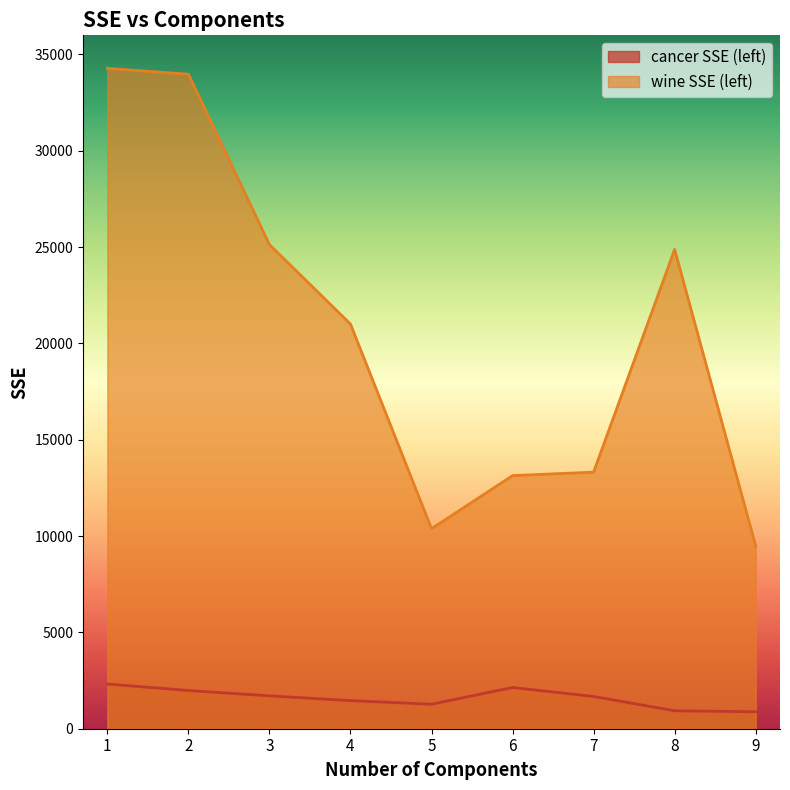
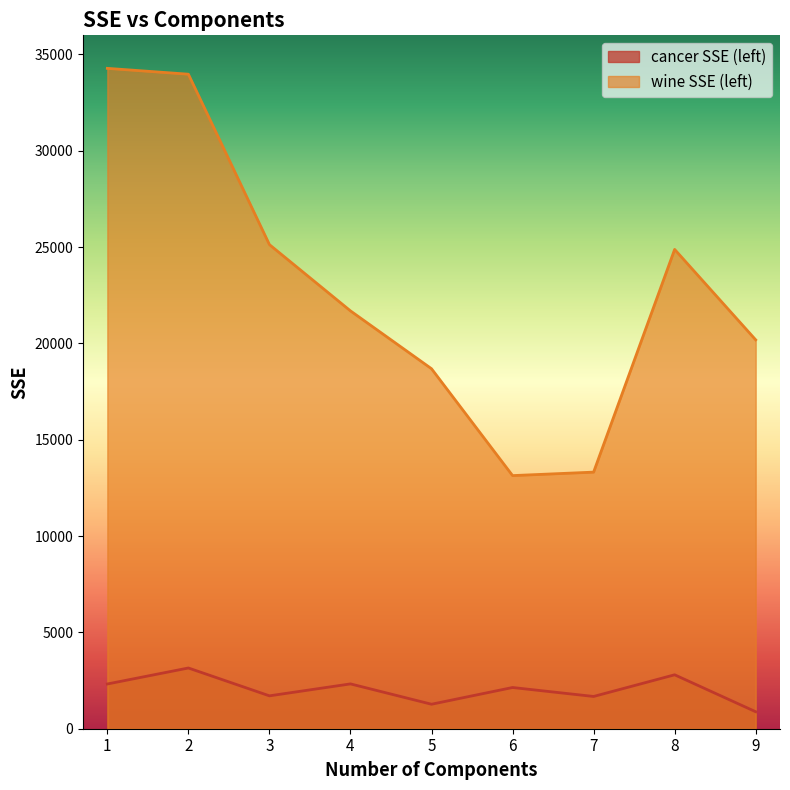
  {
    "cancer SSE (left)": {
      "1": 2300,
-     "2": 2000,
+     "2": 3200,
      "3": 1700,
-     "4": 1500,
+     "4": 2300,
      "5": 1300,
      "6": 2100,
      "7": 1700,
-     "8": 900,
+     "8": 2800,
      "9": 900
    },
    "wine SSE (left)": {
      "1": 34300,
      "2": 34000,
      "3": 25100,
-     "4": 21000,
-     "5": 10400,
+     "4": 21700,
+     "5": 18700,
      "6": 13100,
      "7": 13300,
      "8": 24900,
-     "9": 9500
+     "9": 20200
    }
  }
